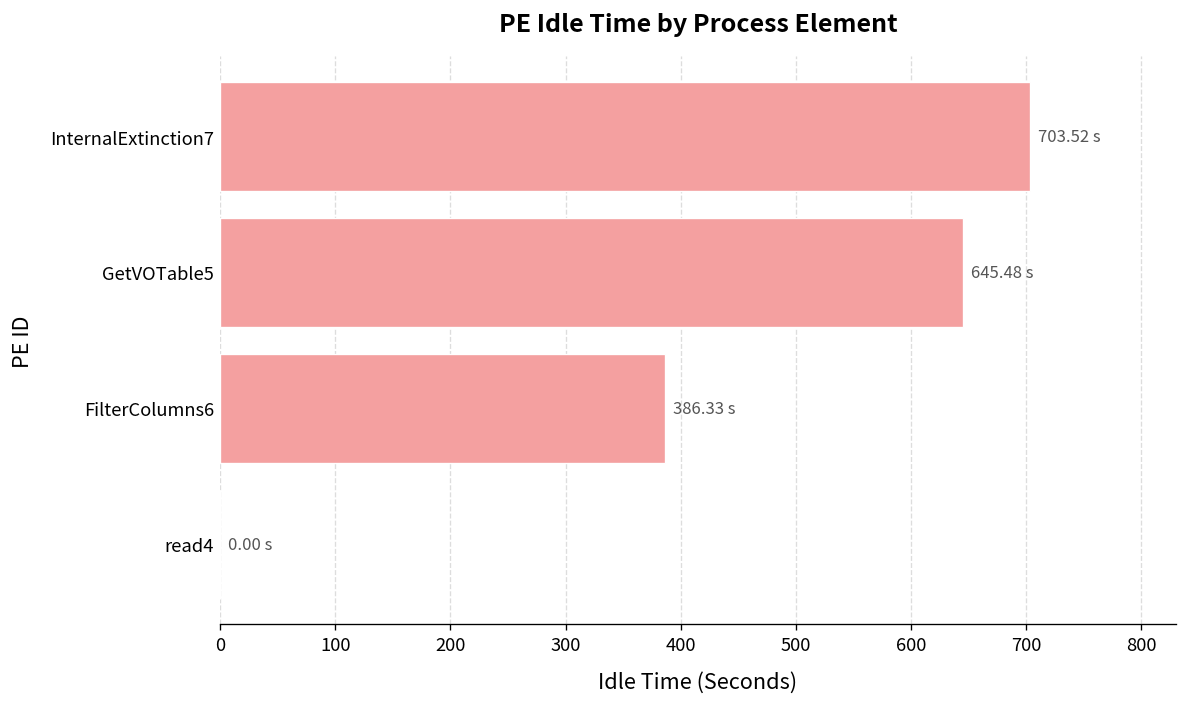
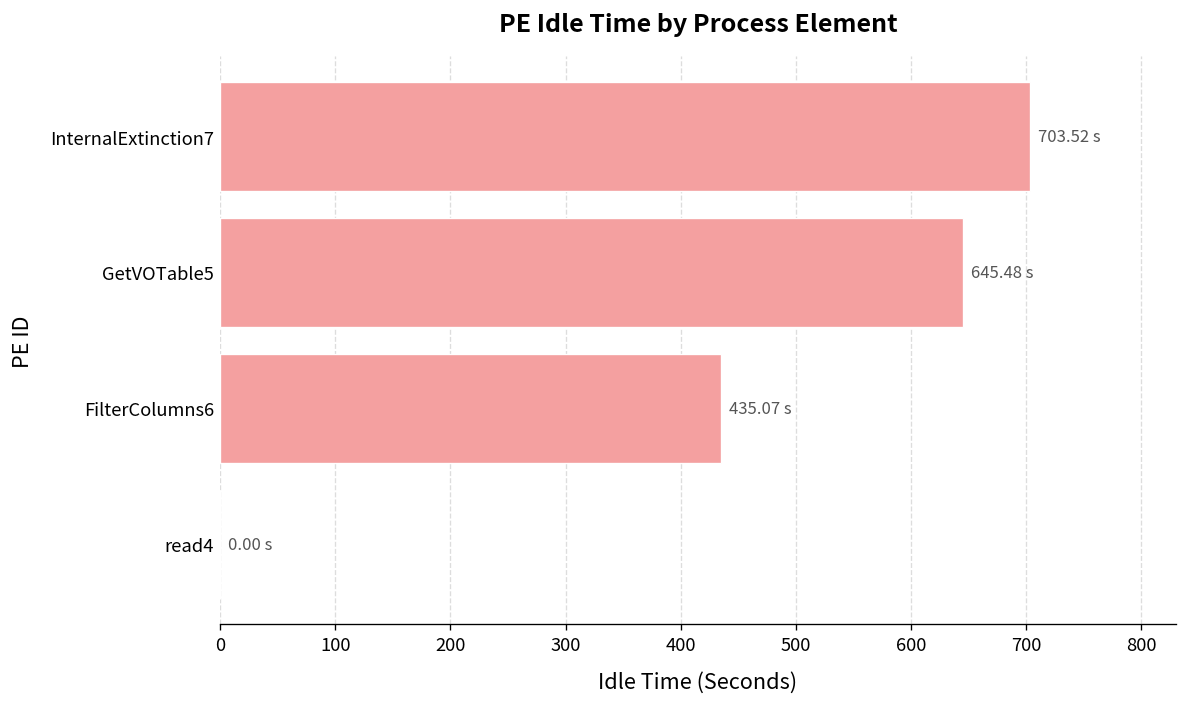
  {
    "InternalExtinction7": 703.52,
    "GetVOTable5": 645.48,
-   "FilterColumns6": 386.33,
+   "FilterColumns6": 435.07,
    "read4": 0.00
  }
